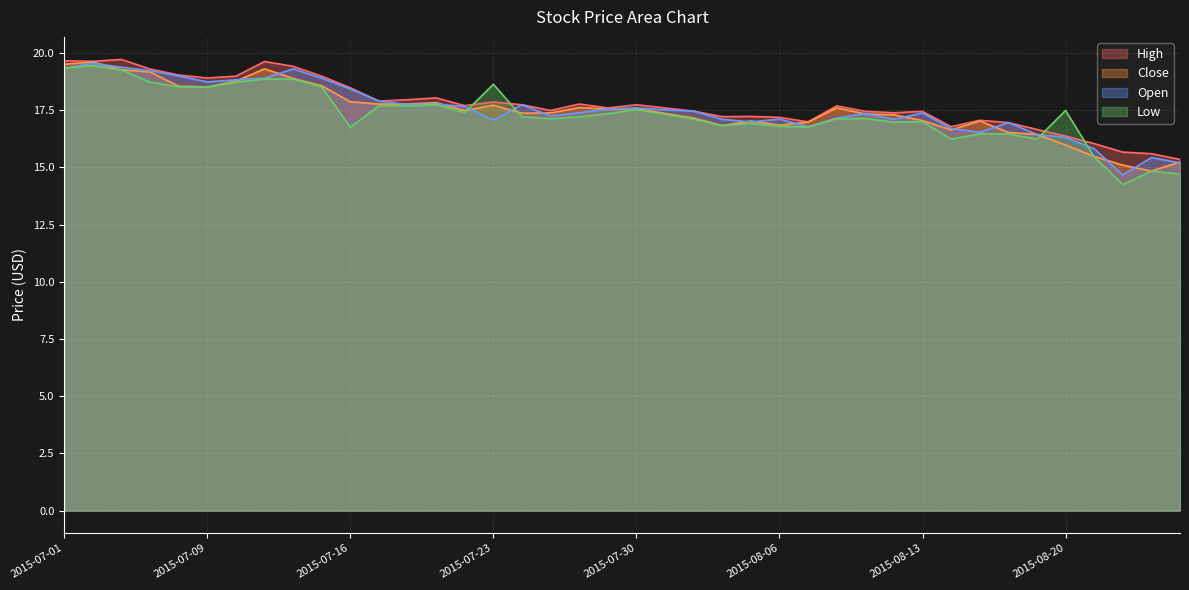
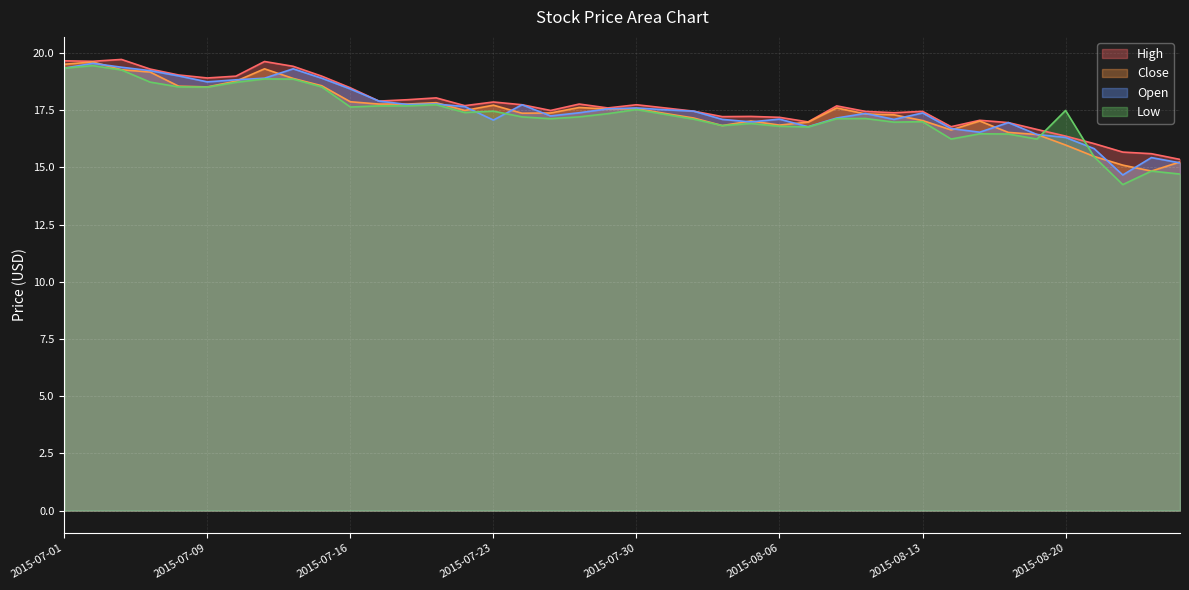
  {
    "Open": {
      "2015-07-09": 18.7,
      "2015-07-23": 17.1
    },
    "Low": {
-     "2015-07-16": 16.8,
-     "2015-07-23": 18.6,
+     "2015-07-16": 17.6,
+     "2015-07-23": 17.5,
      "2015-08-20": 17.5
    }
  }
